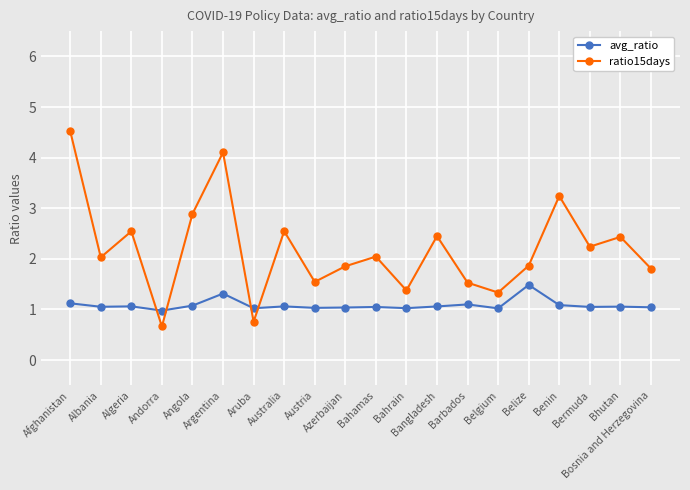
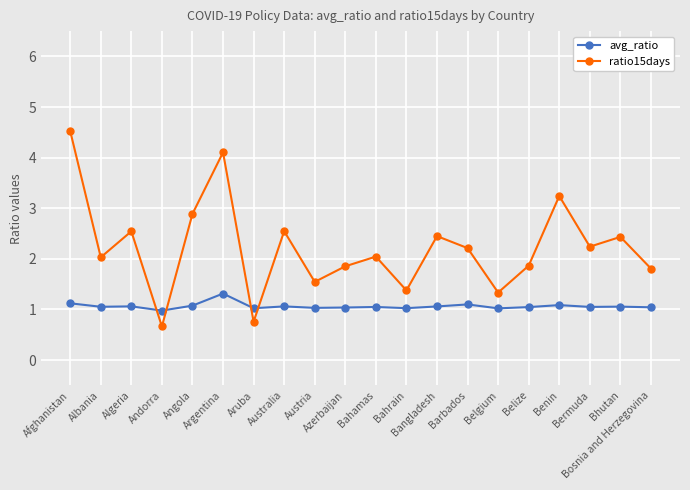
  {
    "avg_ratio": {
      "Afghanistan": 1.1,
      "Albania": 1.1,
      "Algeria": 1.1,
      "Andorra": 1.0,
      "Angola": 1.1,
      "Argentina": 1.3,
      "Aruba": 1.0,
      "Australia": 1.1,
      "Austria": 1.0,
      "Azerbaijan": 1.0,
      "Bahamas": 1.0,
      "Bahrain": 1.0,
      "Bangladesh": 1.1,
      "Barbados": 1.1,
      "Belgium": 1.0,
-     "Belize": 1.5,
+     "Belize": 1.0,
      "Benin": 1.1,
      "Bermuda": 1.0,
      "Bhutan": 1.1,
      "Bosnia and Herzegovina": 1.0
    },
    "ratio15days": {
      "Afghanistan": 4.5,
      "Albania": 2.0,
      "Algeria": 2.5,
      "Andorra": 0.7,
      "Angola": 2.9,
      "Argentina": 4.1,
      "Aruba": 0.8,
      "Australia": 2.5,
      "Austria": 1.5,
      "Azerbaijan": 1.9,
      "Bahamas": 2.0,
      "Bahrain": 1.4,
      "Bangladesh": 2.4,
-     "Barbados": 1.5,
+     "Barbados": 2.2,
      "Belgium": 1.3,
      "Belize": 1.9,
      "Benin": 3.2,
      "Bermuda": 2.2,
      "Bhutan": 2.4,
      "Bosnia and Herzegovina": 1.8
    }
  }
